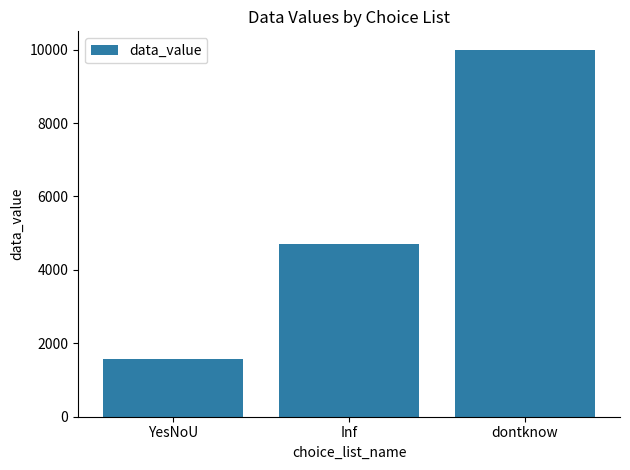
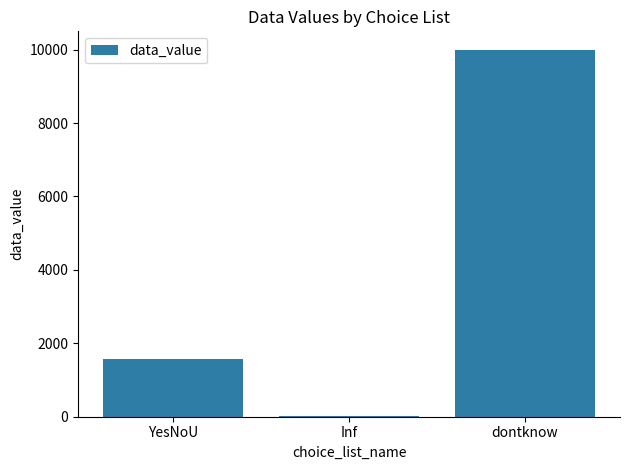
  {
    "YesNoU": 1600,
-   "Inf": 4700,
+   "Inf": 0,
    "dontknow": 10000
  }
